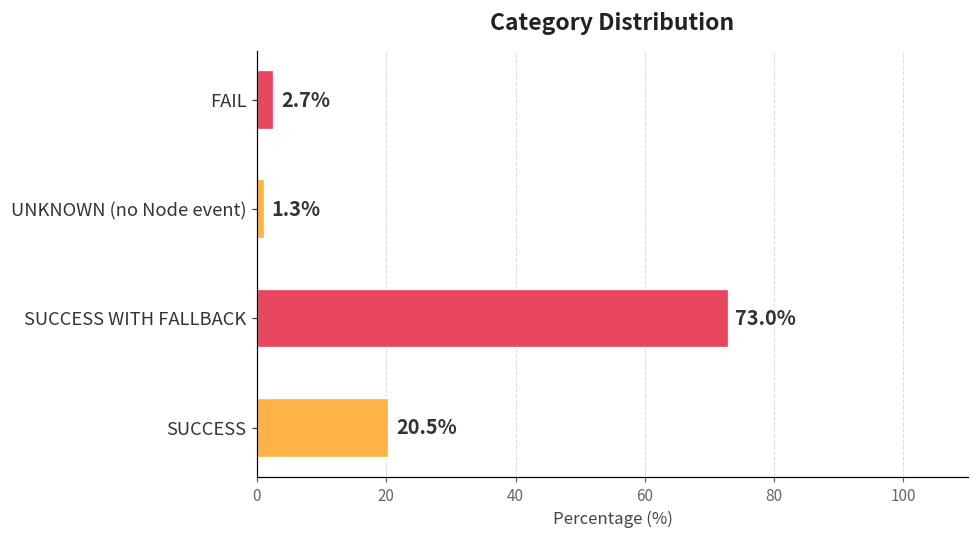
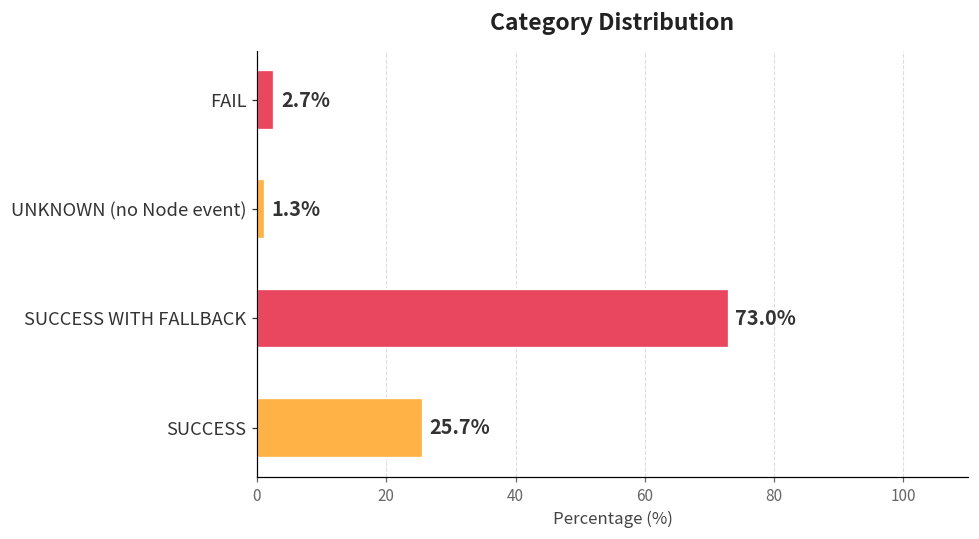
  {
    "FAIL": "2.7%",
    "UNKNOWN (no Node event)": "1.3%",
    "SUCCESS WITH FALLBACK": "73.0%",
-   "SUCCESS": "20.5%"
+   "SUCCESS": "25.7%"
  }
